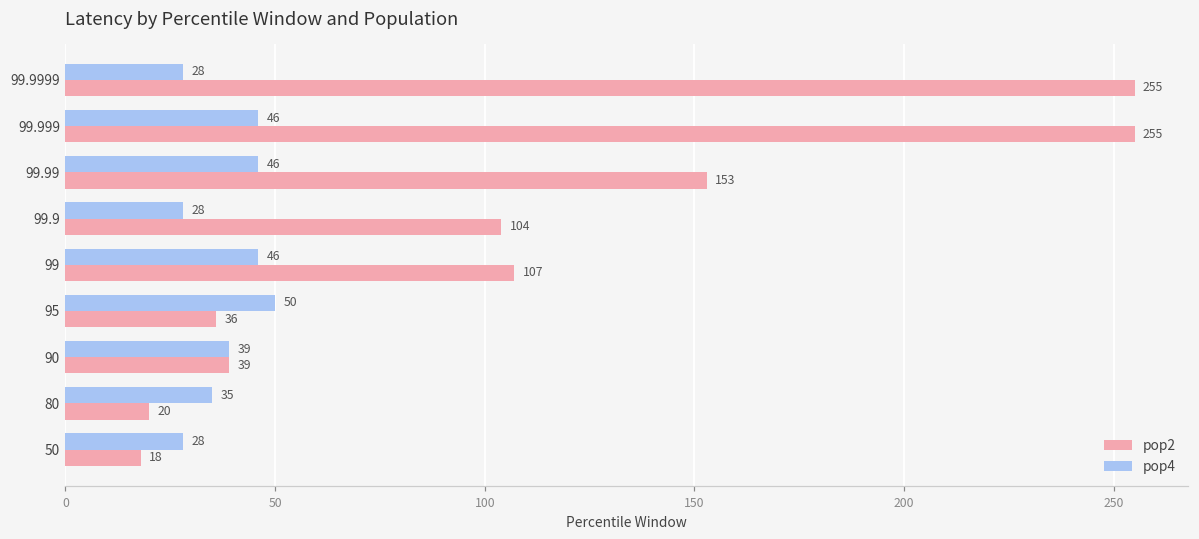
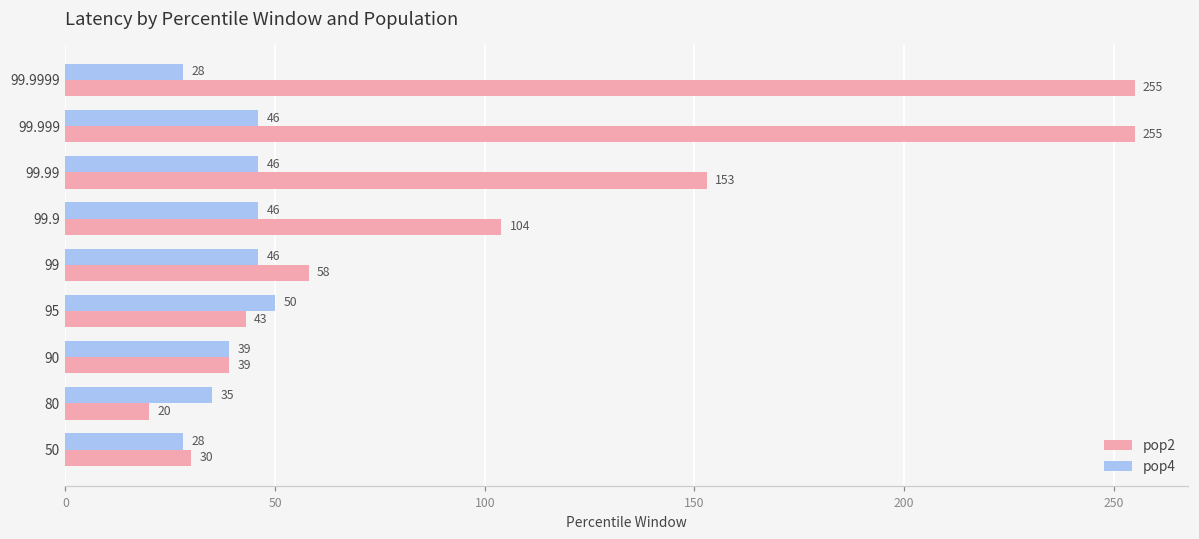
  {
    "pop2": {
      "99.9999": 255,
      "99.999": 255,
      "99.99": 153,
      "99.9": 104,
-     "99": 107,
-     "95": 36,
+     "99": 58,
+     "95": 43,
      "90": 39,
      "80": 20,
-     "50": 18
+     "50": 30
    },
    "pop4": {
      "99.9999": 28,
      "99.999": 46,
      "99.99": 46,
-     "99.9": 28,
+     "99.9": 46,
      "99": 46,
      "95": 50,
      "90": 39,
      "80": 35,
      "50": 28
    }
  }
